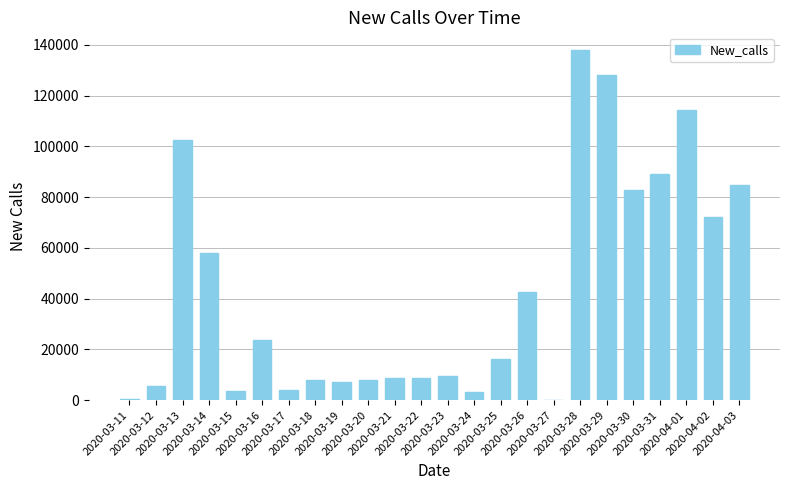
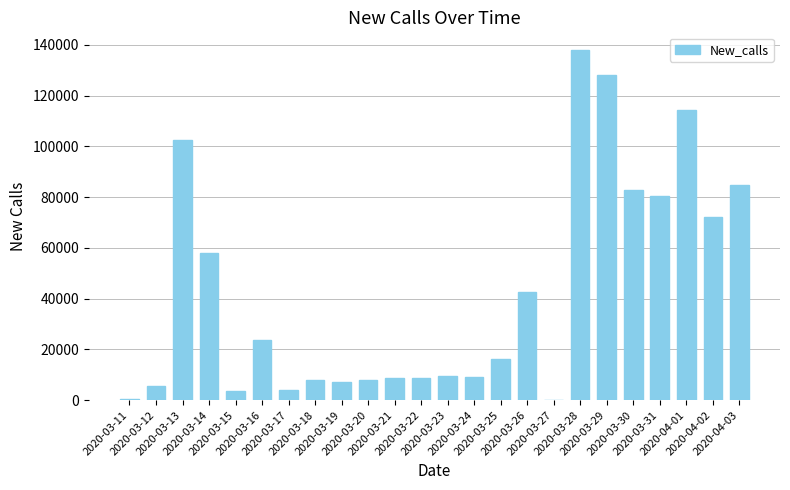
  {
    "2020-03-12": 6000,
    "2020-03-13": 103000,
    "2020-03-14": 58000,
    "2020-03-15": 4000,
    "2020-03-16": 24000,
    "2020-03-17": 4000,
    "2020-03-18": 8000,
    "2020-03-19": 7000,
    "2020-03-20": 8000,
    "2020-03-21": 9000,
    "2020-03-22": 9000,
    "2020-03-23": 10000,
-   "2020-03-24": 3000,
+   "2020-03-24": 9000,
    "2020-03-25": 16000,
    "2020-03-26": 43000,
    "2020-03-27": 0,
    "2020-03-28": 138000,
    "2020-03-29": 128000,
    "2020-03-30": 83000,
-   "2020-03-31": 89000,
+   "2020-03-31": 80000,
    "2020-04-01": 114000,
    "2020-04-02": 72000,
    "2020-04-03": 85000
  }
